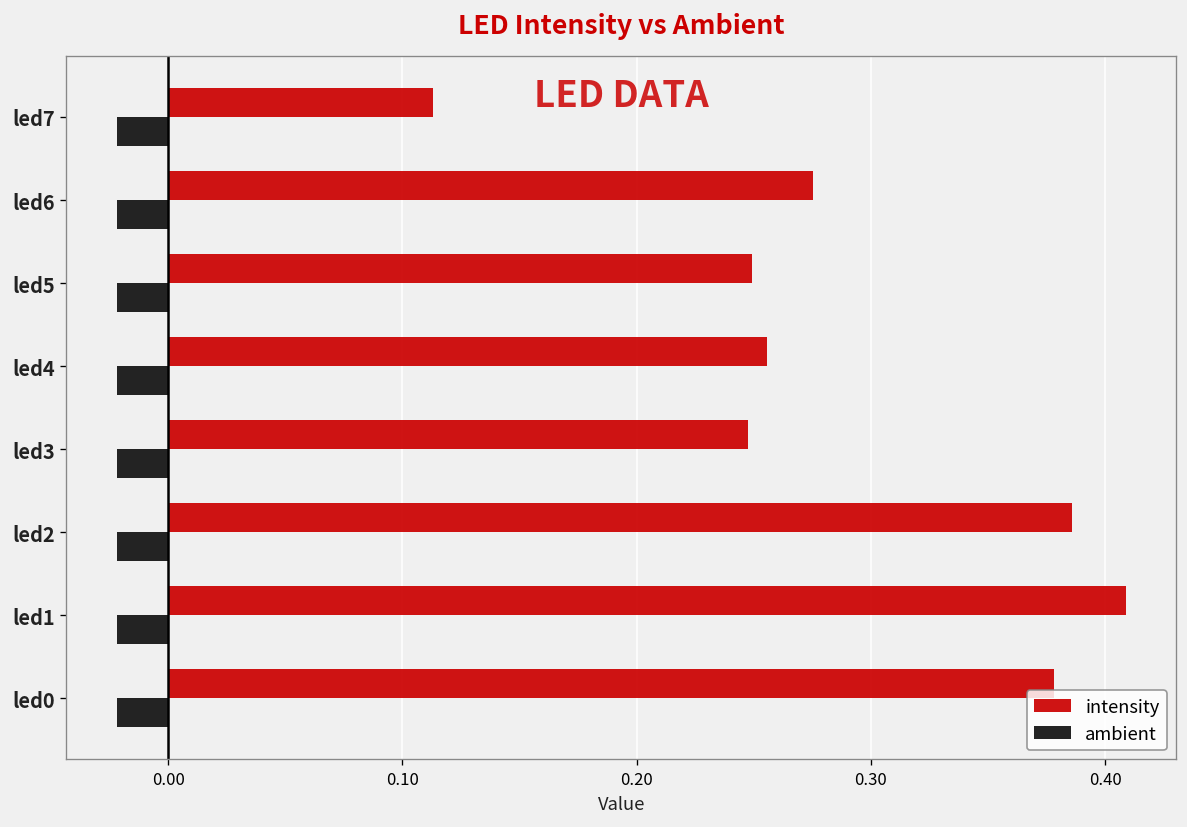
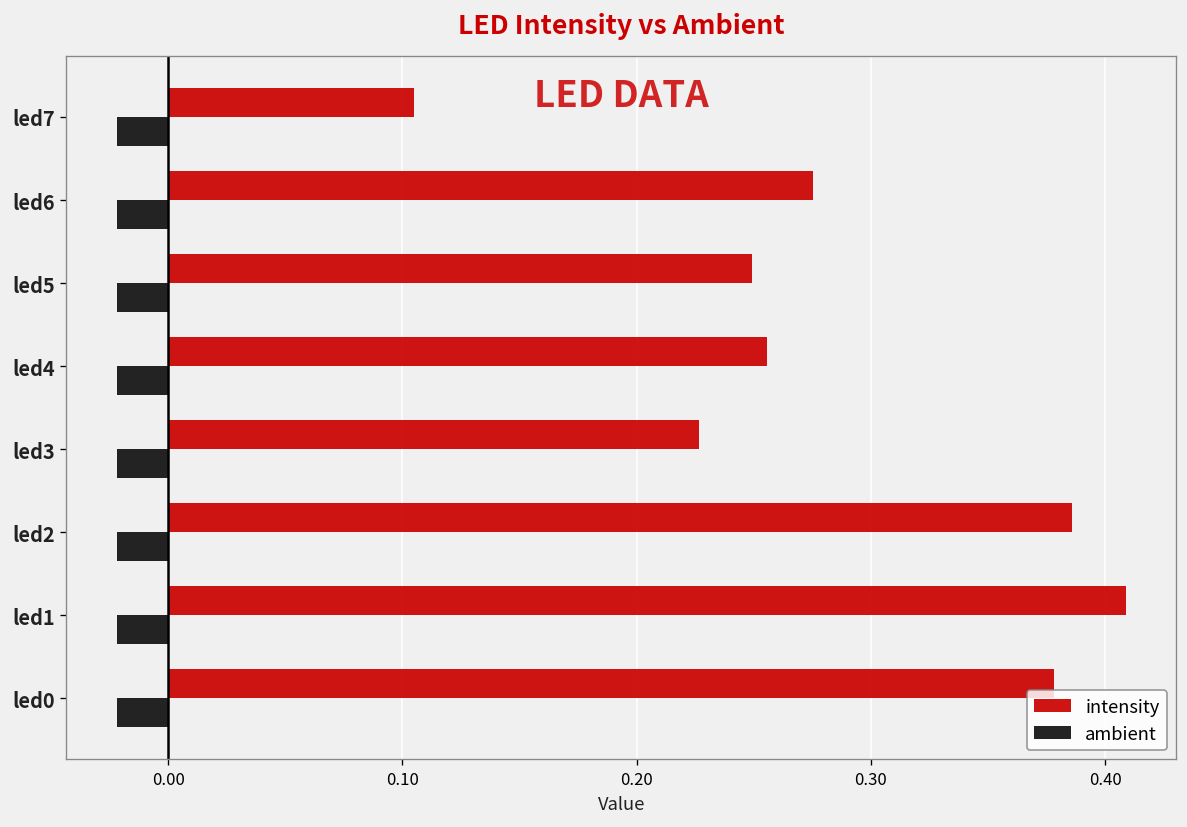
  {
    "intensity": {
-     "led7": 0.113,
+     "led7": 0.105,
      "led6": 0.275,
      "led5": 0.249,
      "led4": 0.256,
-     "led3": 0.248,
+     "led3": 0.227,
      "led2": 0.386,
      "led1": 0.409,
      "led0": 0.378
    },
    "ambient": {
      "led7": -0.022,
      "led6": -0.022,
      "led5": -0.022,
      "led4": -0.022,
      "led3": -0.022,
      "led2": -0.022,
      "led1": -0.022,
      "led0": -0.022
    }
  }
